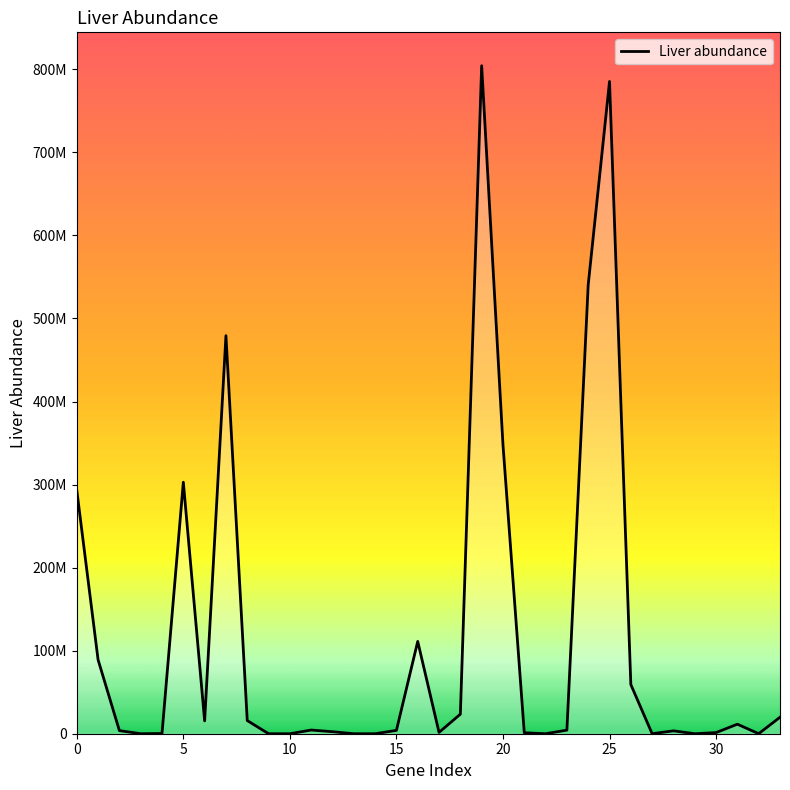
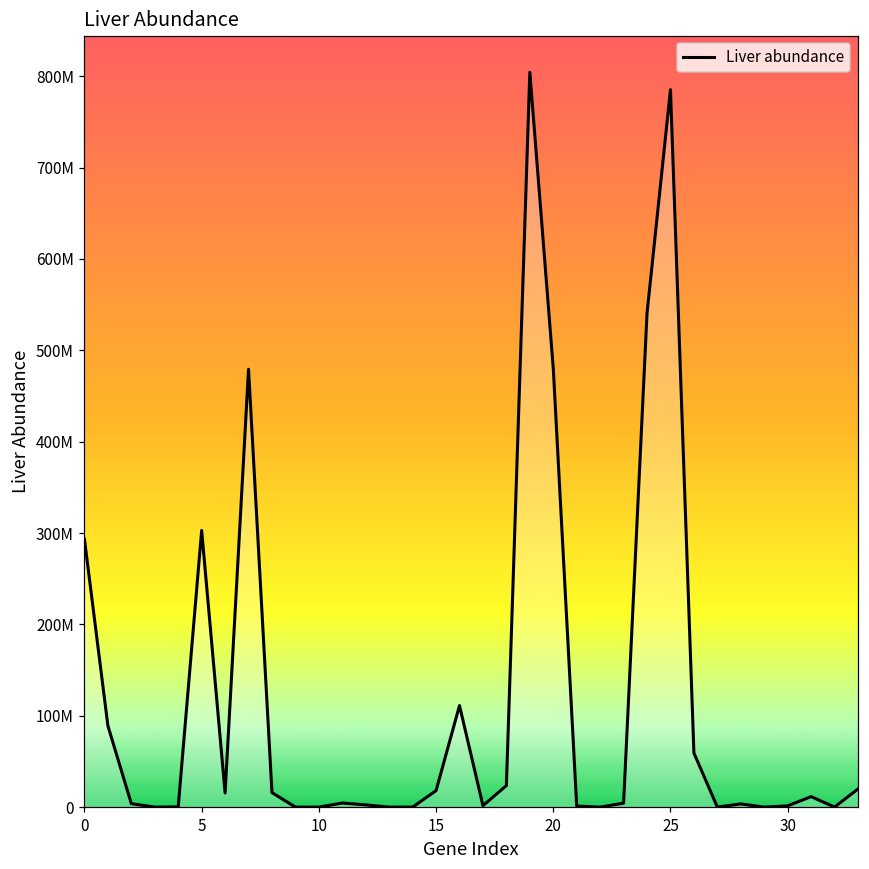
  {
    "0": 290000000,
    "5": 300000000,
    "10": 0,
-   "15": 0,
-   "20": 350000000,
+   "15": 20000000,
+   "20": 480000000,
    "25": 790000000,
    "30": 0
  }
